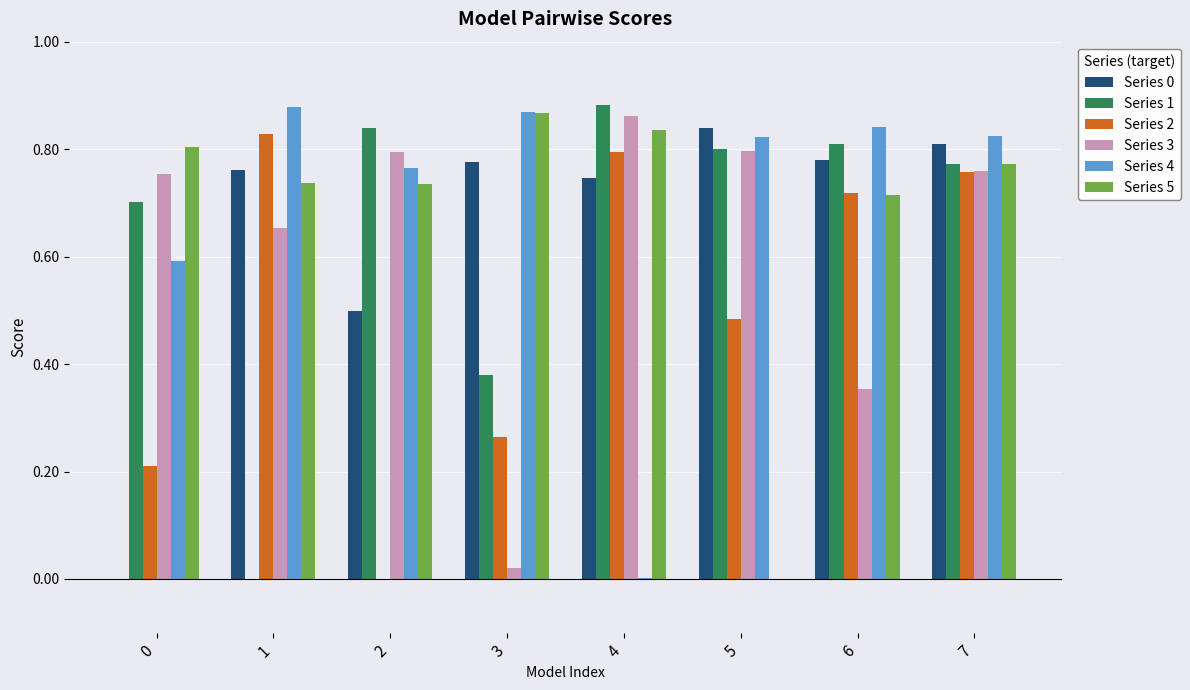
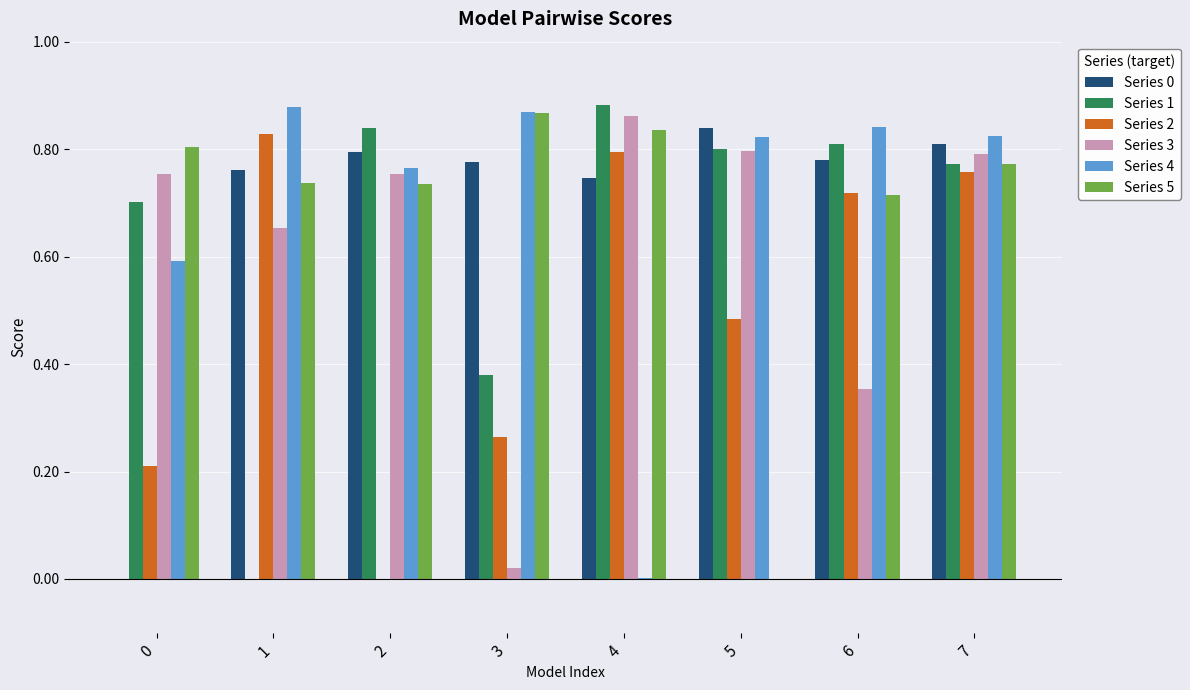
  {
    "Series 0": {
      "0": 0.00,
      "1": 0.76,
-     "2": 0.50,
+     "2": 0.80,
      "3": 0.78,
      "4": 0.75,
      "5": 0.84,
      "6": 0.78,
      "7": 0.81
    },
    "Series 1": {
      "0": 0.70,
      "1": 0.00,
      "2": 0.84,
      "3": 0.38,
      "4": 0.88,
      "5": 0.80,
      "6": 0.81,
      "7": 0.77
    },
    "Series 2": {
      "0": 0.21,
      "1": 0.83,
      "2": 0.00,
      "3": 0.26,
      "4": 0.79,
      "5": 0.48,
      "6": 0.72,
      "7": 0.76
    },
    "Series 3": {
      "0": 0.75,
      "1": 0.65,
-     "2": 0.80,
+     "2": 0.75,
      "3": 0.02,
      "4": 0.86,
      "5": 0.80,
      "6": 0.35,
-     "7": 0.76
+     "7": 0.79
    },
    "Series 4": {
      "0": 0.59,
      "1": 0.88,
      "2": 0.77,
      "3": 0.87,
      "5": 0.82,
      "6": 0.84,
      "7": 0.82
    },
    "Series 5": {
      "0": 0.80,
      "1": 0.74,
      "2": 0.74,
      "3": 0.87,
      "4": 0.84,
      "5": 0.00,
      "6": 0.72,
      "7": 0.77
    }
  }
